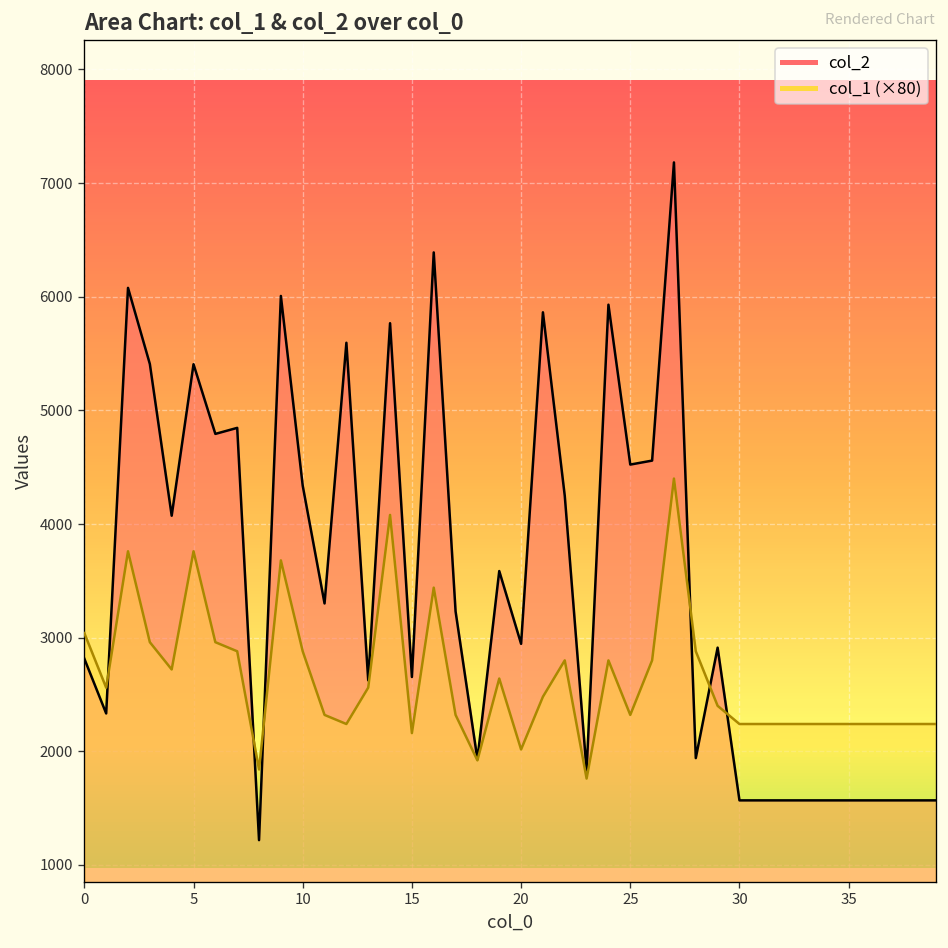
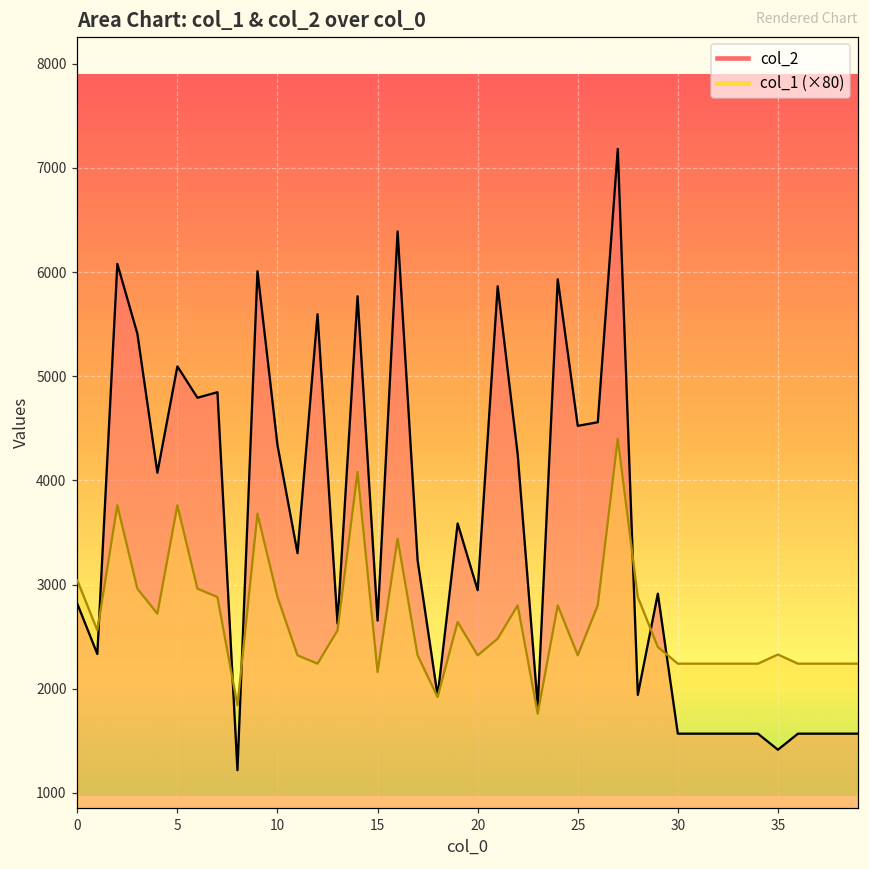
  {
    "col_2": {
      "0": 2800,
-     "5": 5400,
+     "5": 5100,
      "10": 4300,
      "15": 2700,
      "20": 2900,
      "25": 4500,
      "30": 1600,
-     "35": 1600
+     "35": 1400
    },
    "col_1 (×80)": {
      "0": 3000,
      "5": 3800,
      "10": 2900,
      "15": 2200,
-     "20": 2000,
+     "20": 2300,
      "25": 2300,
      "30": 2200,
-     "35": 2200
+     "35": 2300
    }
  }
